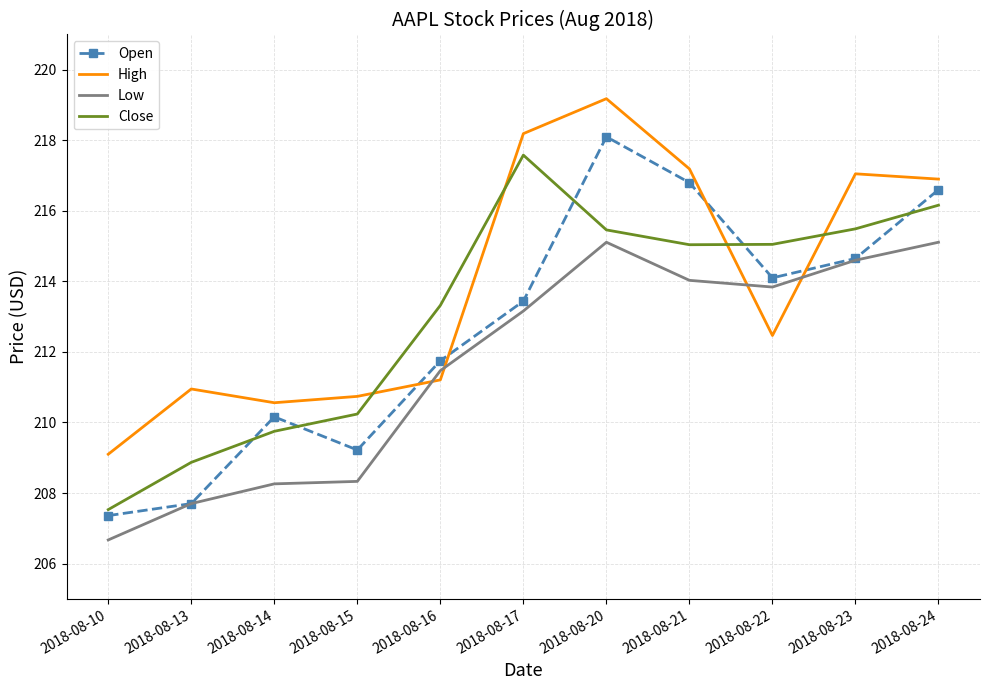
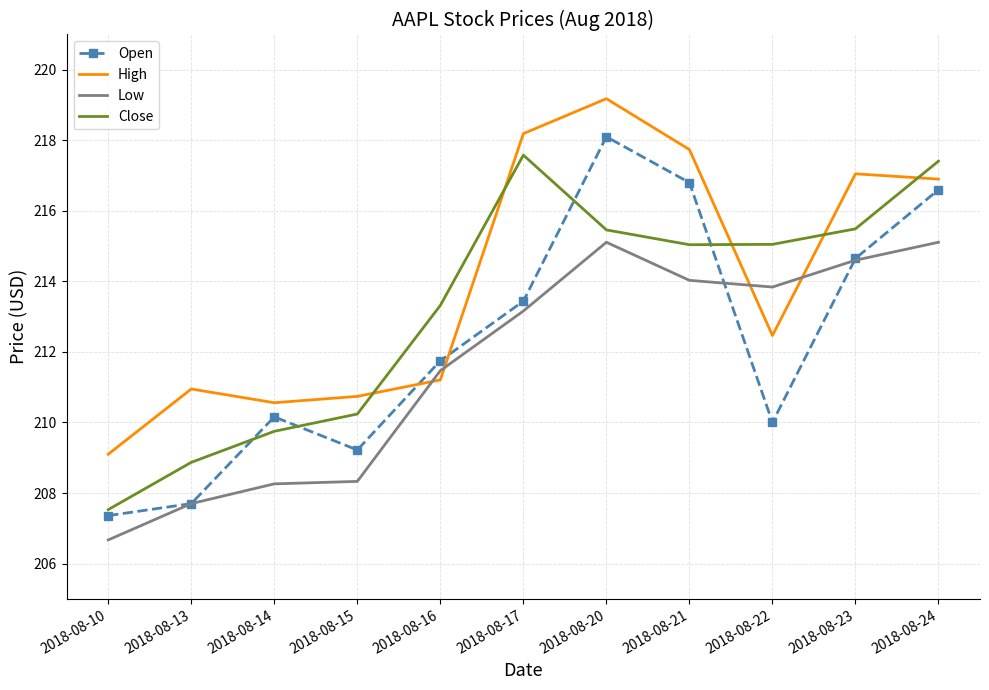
  {
    "Open": {
      "2018-08-10": 207.4,
      "2018-08-14": 210.2,
      "2018-08-15": 209.2,
      "2018-08-16": 211.8,
      "2018-08-17": 213.4,
      "2018-08-20": 218.1,
      "2018-08-21": 216.8,
-     "2018-08-22": 214.1,
+     "2018-08-22": 210.0,
      "2018-08-24": 216.6
    },
    "High": {
      "2018-08-10": 209.1,
      "2018-08-13": 210.9,
      "2018-08-14": 210.6,
      "2018-08-15": 210.7,
      "2018-08-16": 211.2,
      "2018-08-17": 218.2,
      "2018-08-20": 219.2,
-     "2018-08-21": 217.2,
+     "2018-08-21": 217.7,
      "2018-08-22": 212.5,
      "2018-08-23": 217.1,
      "2018-08-24": 216.9
    },
    "Low": {
      "2018-08-10": 206.7,
      "2018-08-14": 208.3,
      "2018-08-15": 208.3,
      "2018-08-16": 211.5,
      "2018-08-17": 213.2,
      "2018-08-20": 215.1,
      "2018-08-21": 214.0,
      "2018-08-22": 213.8,
      "2018-08-24": 215.1
    },
    "Close": {
      "2018-08-10": 207.5,
      "2018-08-13": 208.9,
      "2018-08-14": 209.8,
      "2018-08-15": 210.2,
      "2018-08-16": 213.3,
      "2018-08-17": 217.6,
      "2018-08-20": 215.5,
      "2018-08-21": 215.0,
      "2018-08-22": 215.1,
      "2018-08-23": 215.5,
-     "2018-08-24": 216.2
+     "2018-08-24": 217.4
    }
  }
